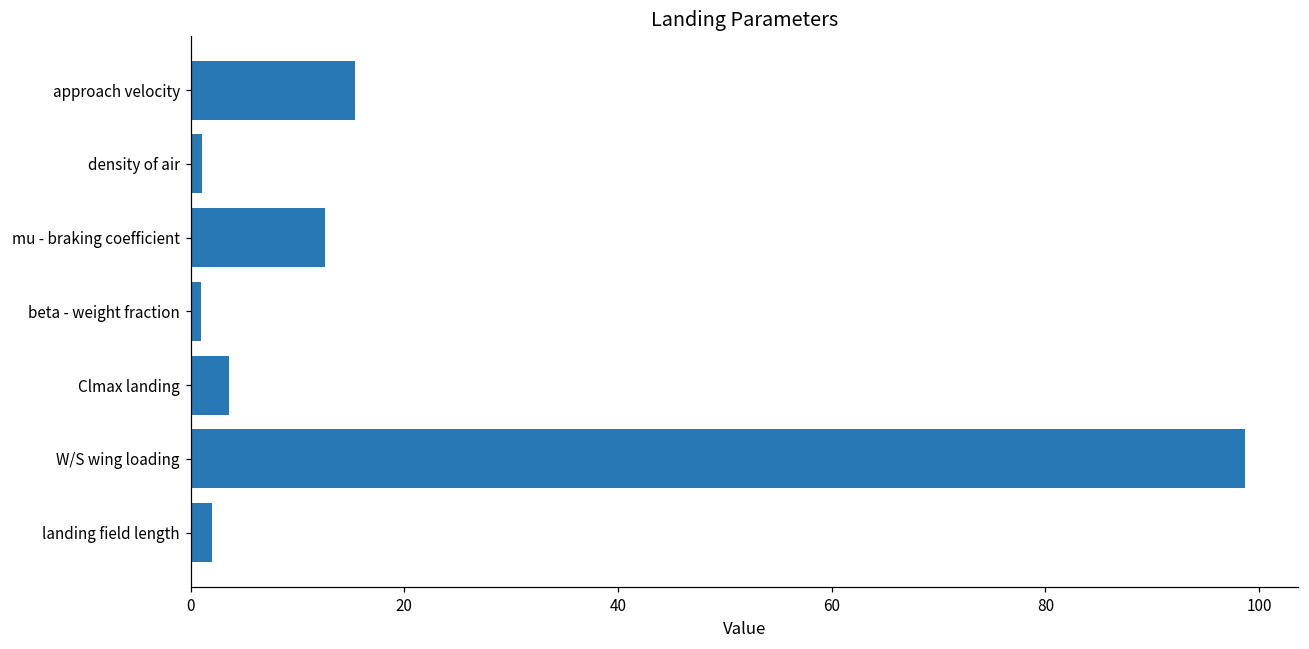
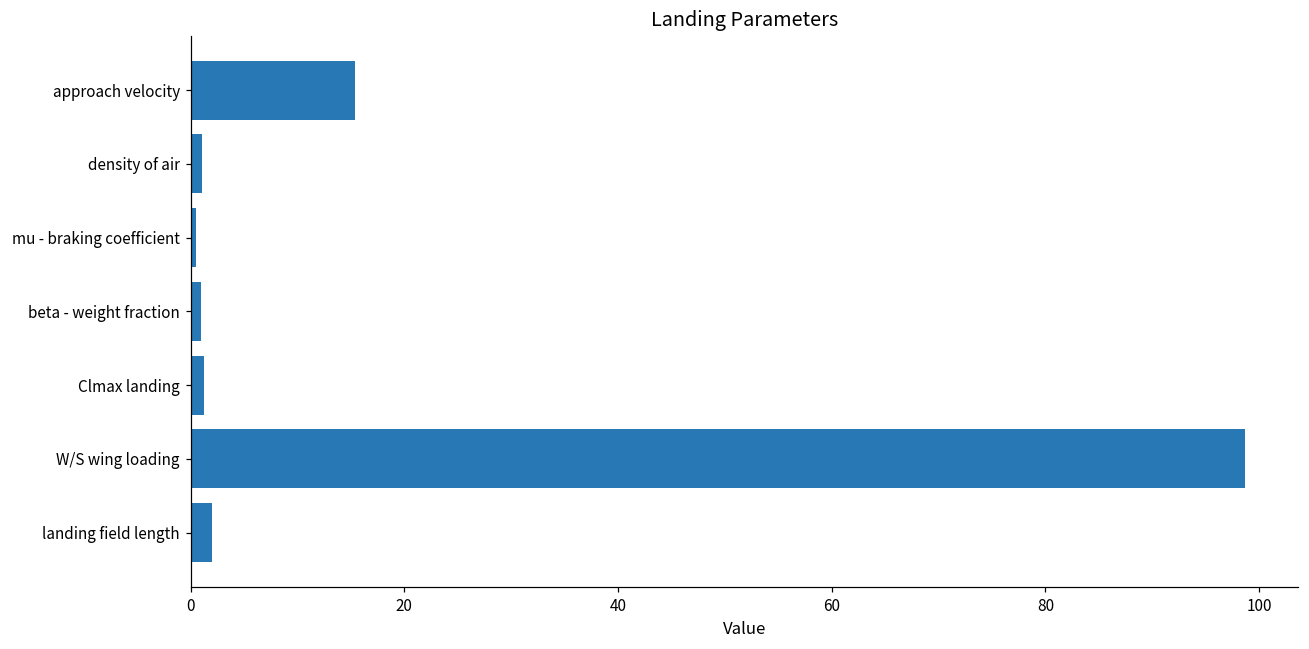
  {
    "approach velocity": 15,
    "density of air": 1,
-   "mu - braking coefficient": 13,
+   "mu - braking coefficient": 1,
    "beta - weight fraction": 1,
-   "Clmax landing": 4,
+   "Clmax landing": 1,
    "W/S wing loading": 99,
    "landing field length": 2
  }
